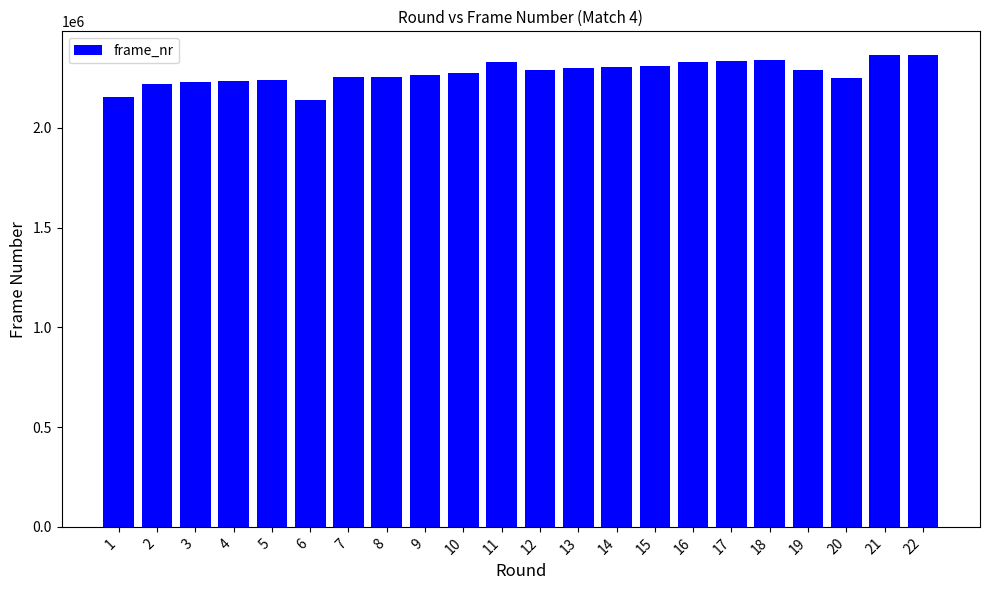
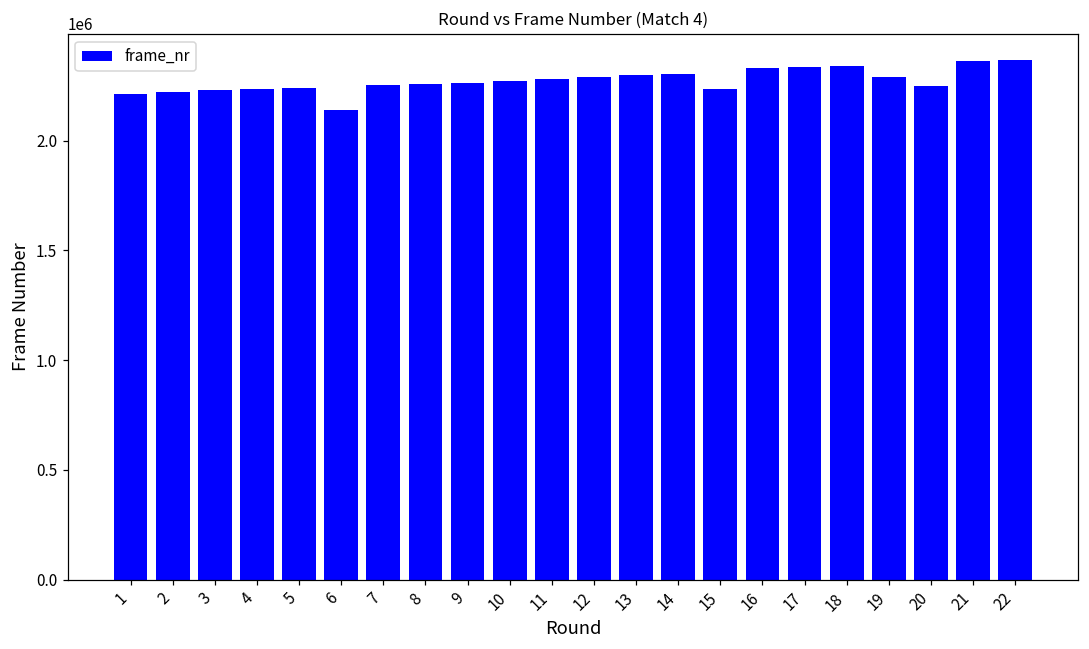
  {
-   "1": 2160000,
+   "1": 2210000,
    "2": 2220000,
    "3": 2230000,
    "4": 2230000,
    "5": 2240000,
    "6": 2140000,
    "7": 2250000,
    "8": 2260000,
    "9": 2260000,
    "10": 2270000,
-   "11": 2330000,
+   "11": 2280000,
    "12": 2290000,
    "13": 2300000,
    "14": 2300000,
-   "15": 2310000,
+   "15": 2230000,
    "16": 2330000,
    "17": 2340000,
    "18": 2340000,
    "19": 2290000,
    "20": 2250000,
    "21": 2360000,
    "22": 2370000
  }
